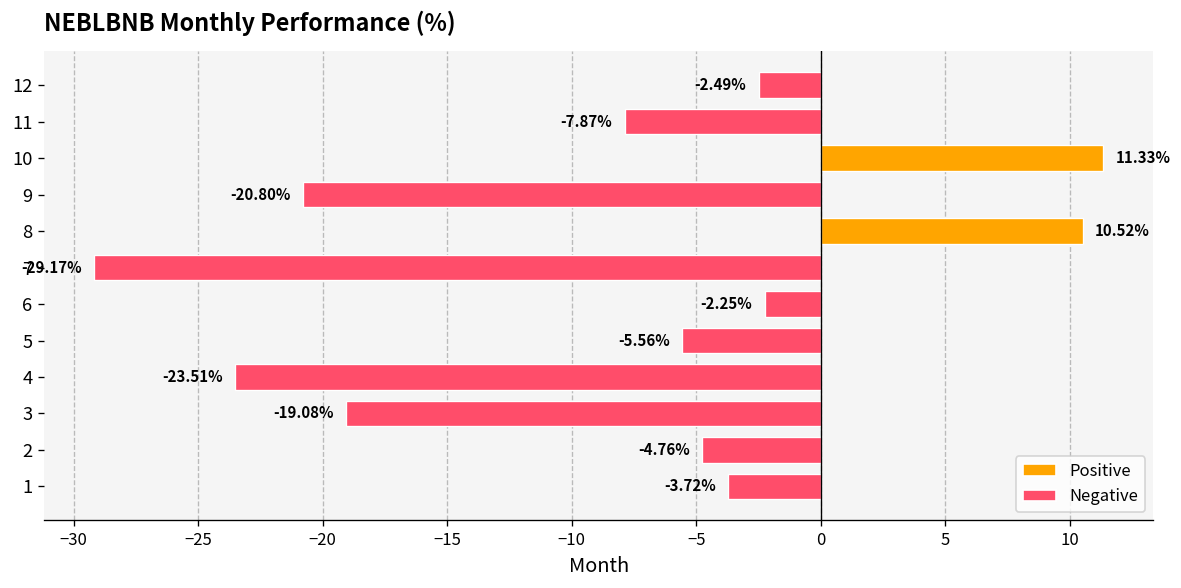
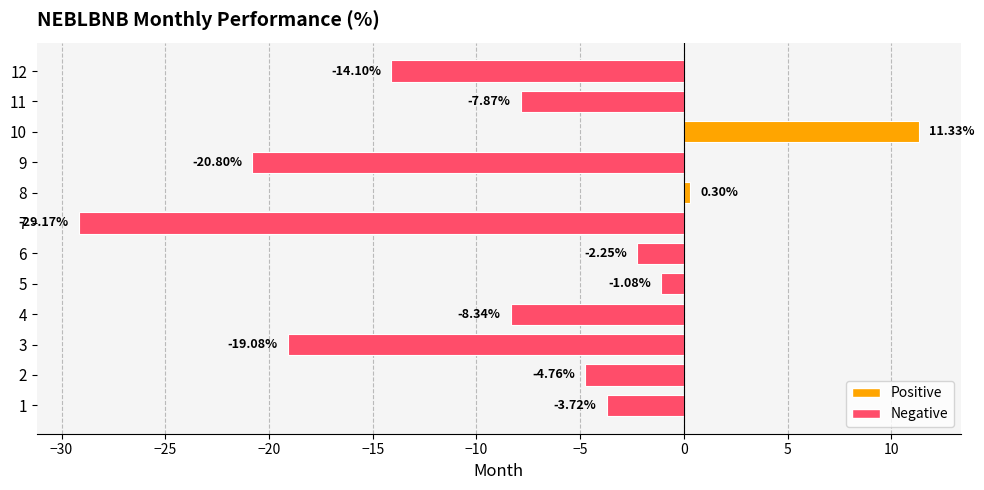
  {
-   "12": "-2.49%",
+   "12": "-14.10%",
    "11": "-7.87%",
    "10": "11.33%",
    "9": "-20.80%",
-   "8": "10.52%",
+   "8": "0.30%",
    "7": "-29.17%",
    "6": "-2.25%",
-   "5": "-5.56%",
-   "4": "-23.51%",
+   "5": "-1.08%",
+   "4": "-8.34%",
    "3": "-19.08%",
    "2": "-4.76%",
    "1": "-3.72%"
  }
